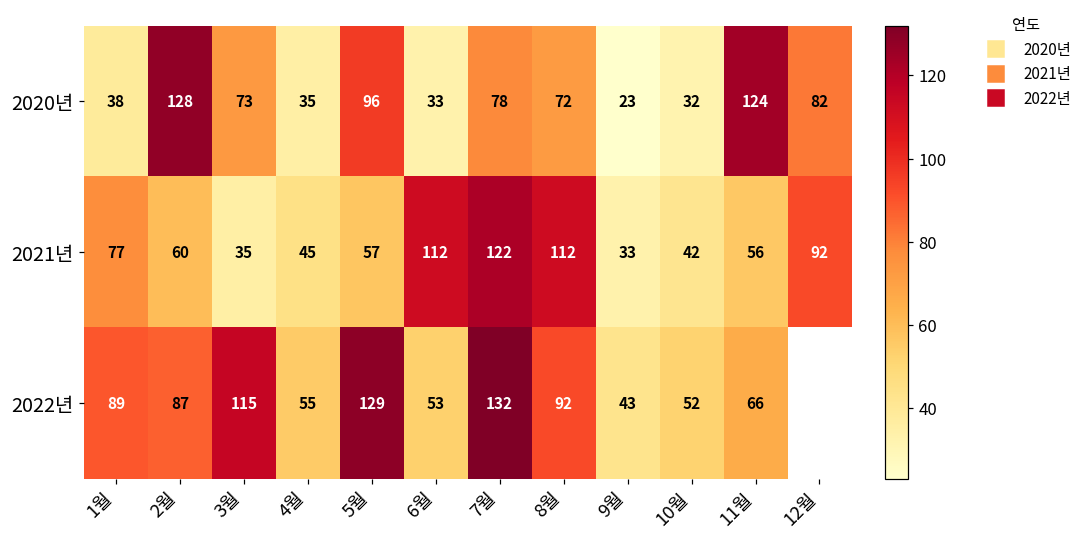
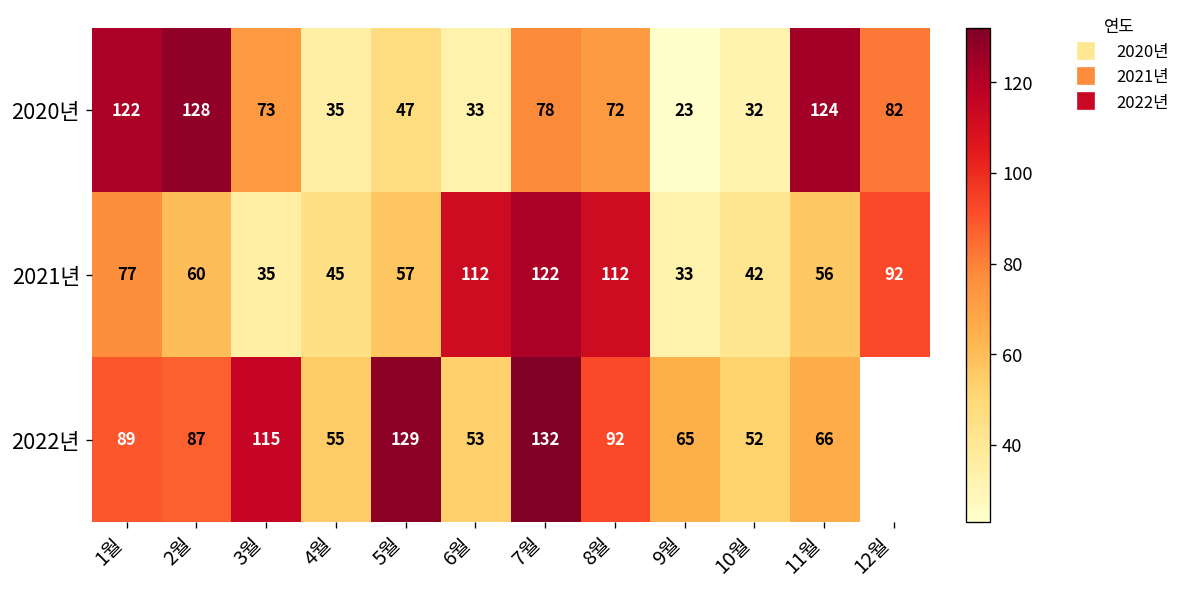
  {
    "2020년": {
-     "1월": 38,
+     "1월": 122,
      "2월": 128,
      "3월": 73,
      "4월": 35,
-     "5월": 96,
+     "5월": 47,
      "6월": 33,
      "7월": 78,
      "8월": 72,
      "9월": 23,
      "10월": 32,
      "11월": 124,
      "12월": 82
    },
    "2021년": {
      "1월": 77,
      "2월": 60,
      "3월": 35,
      "4월": 45,
      "5월": 57,
      "6월": 112,
      "7월": 122,
      "8월": 112,
      "9월": 33,
      "10월": 42,
      "11월": 56,
      "12월": 92
    },
    "2022년": {
      "1월": 89,
      "2월": 87,
      "3월": 115,
      "4월": 55,
      "5월": 129,
      "6월": 53,
      "7월": 132,
      "8월": 92,
-     "9월": 43,
+     "9월": 65,
      "10월": 52,
      "11월": 66
    }
  }
